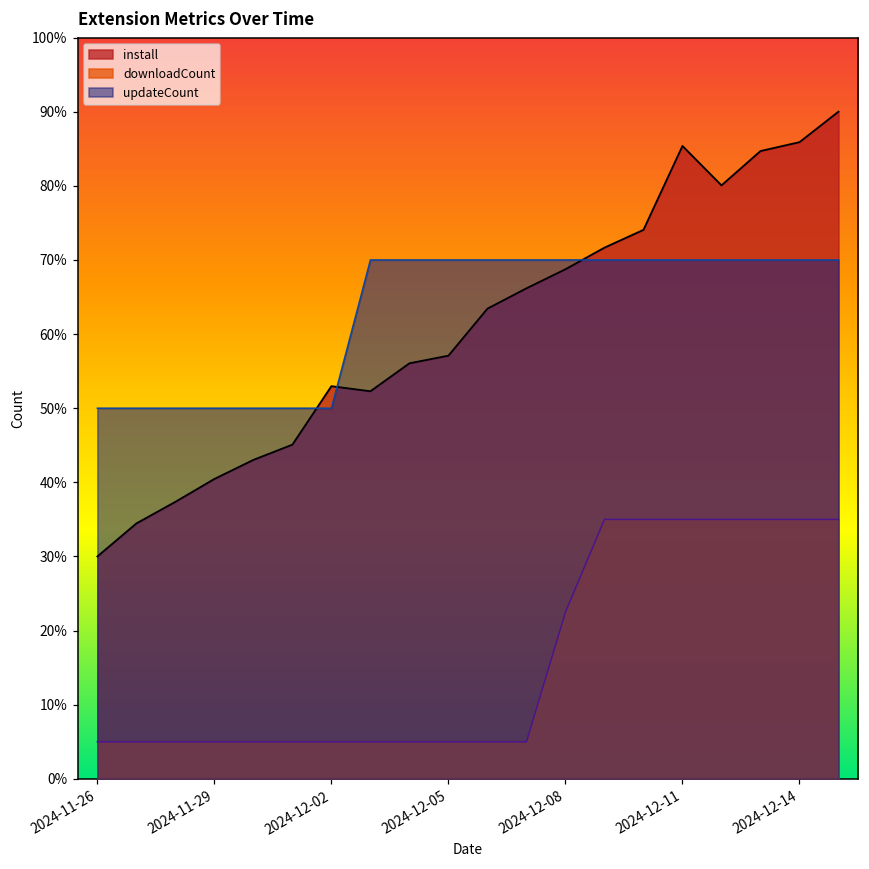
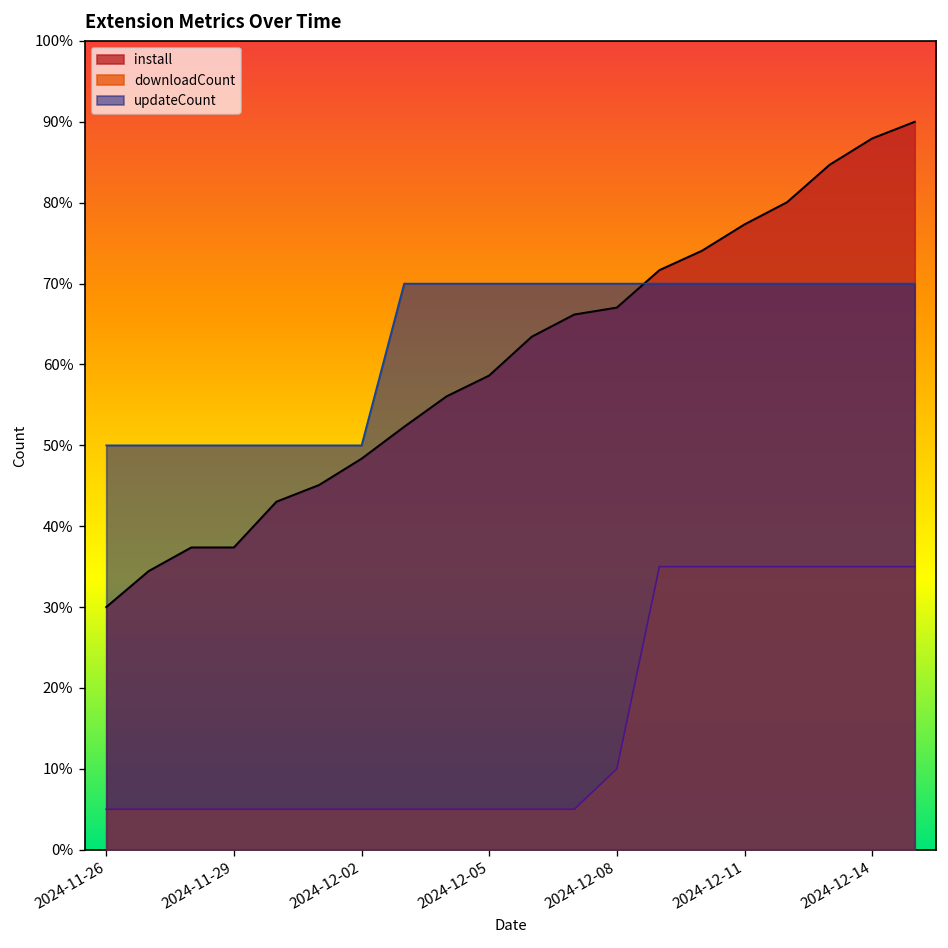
  {
    "install": {
      "2024-11-26": "30%",
-     "2024-11-29": "40%",
-     "2024-12-02": "53%",
-     "2024-12-05": "57%",
-     "2024-12-08": "69%",
-     "2024-12-11": "85%",
-     "2024-12-14": "86%"
+     "2024-11-29": "37%",
+     "2024-12-02": "48%",
+     "2024-12-05": "59%",
+     "2024-12-08": "67%",
+     "2024-12-11": "77%",
+     "2024-12-14": "88%"
    },
    "downloadCount": {
      "2024-11-26": "5%",
      "2024-11-29": "5%",
      "2024-12-02": "5%",
      "2024-12-05": "5%",
-     "2024-12-08": "23%",
+     "2024-12-08": "10%",
      "2024-12-11": "35%",
      "2024-12-14": "35%"
    },
    "updateCount": {
      "2024-11-26": "50%",
      "2024-11-29": "50%",
      "2024-12-02": "50%",
      "2024-12-05": "70%",
      "2024-12-08": "70%",
      "2024-12-11": "70%",
      "2024-12-14": "70%"
    }
  }
